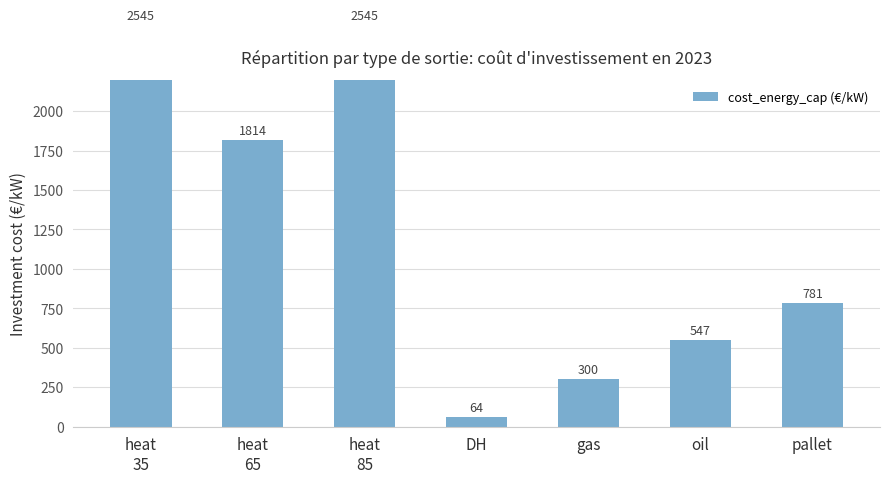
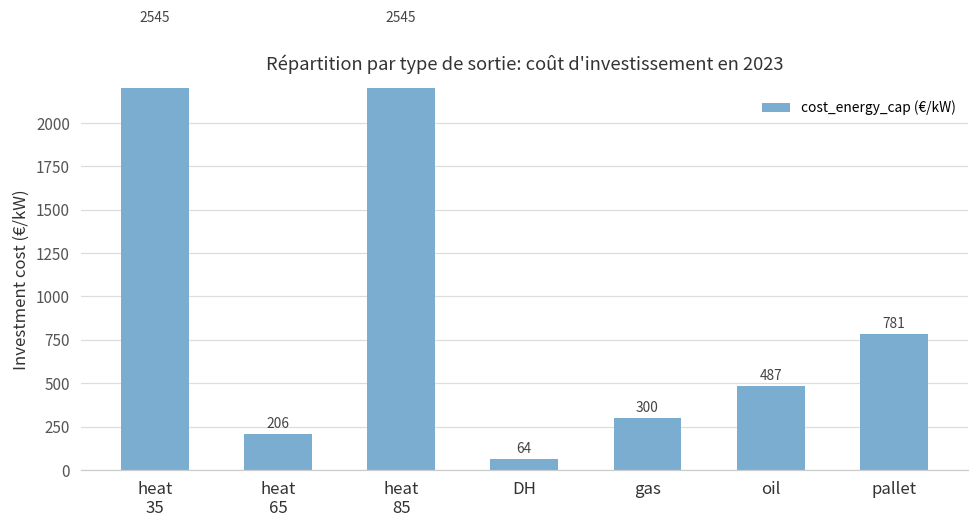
  {
-   "heat 65": 1814,
+   "heat 65": 206,
    "DH": 64,
    "gas": 300,
-   "oil": 547,
+   "oil": 487,
    "pallet": 781
  }
